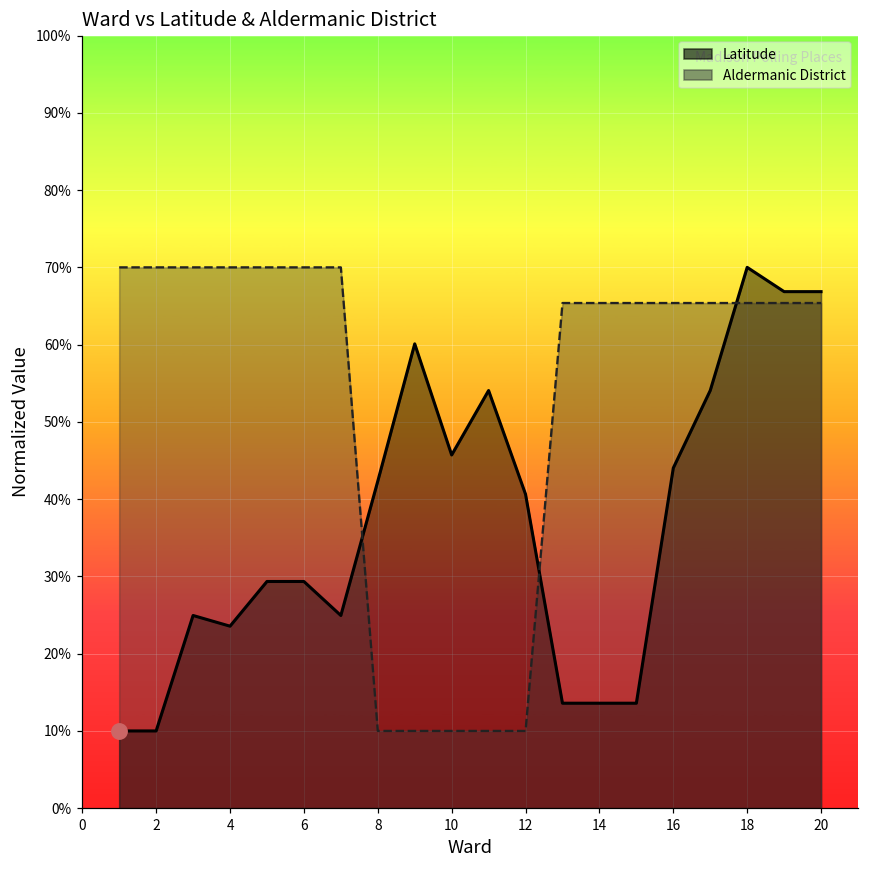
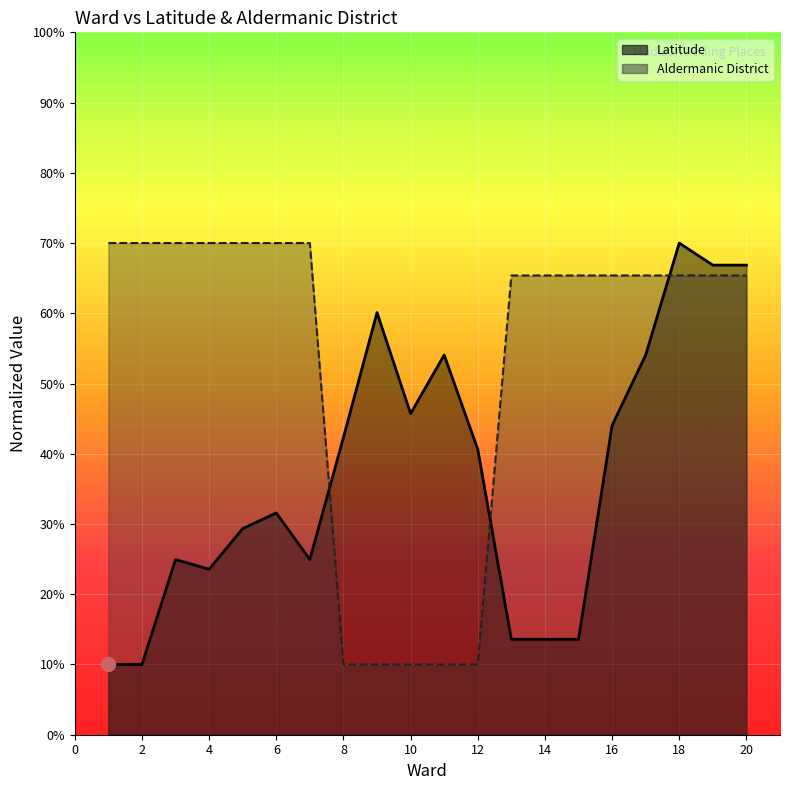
  {
    "Latitude": {
      "2": "10%",
      "4": "24%",
-     "6": "29%",
+     "6": "32%",
      "8": "42%",
      "10": "46%",
      "12": "41%",
      "14": "14%",
      "16": "44%",
      "18": "70%",
      "20": "67%"
    },
    "Aldermanic District": {
      "2": "70%",
      "4": "70%",
      "6": "70%",
      "8": "10%",
      "10": "10%",
      "12": "10%",
      "14": "65%",
      "16": "65%",
      "18": "65%",
      "20": "65%"
    }
  }
